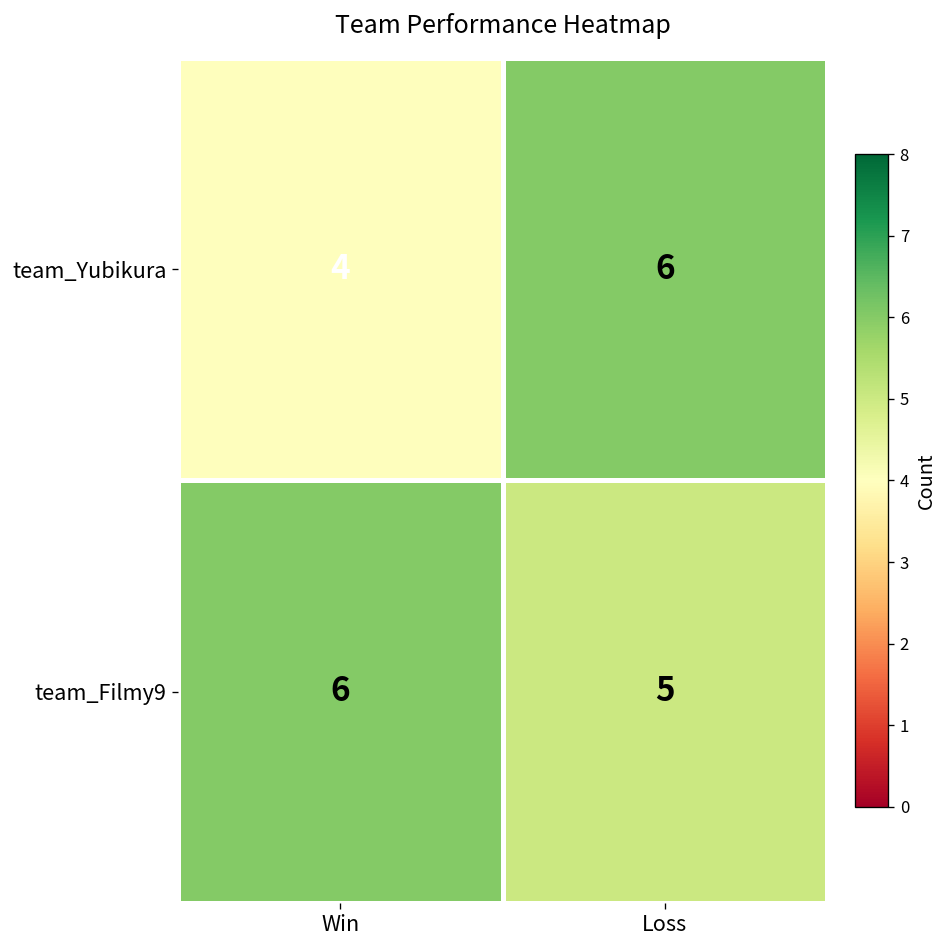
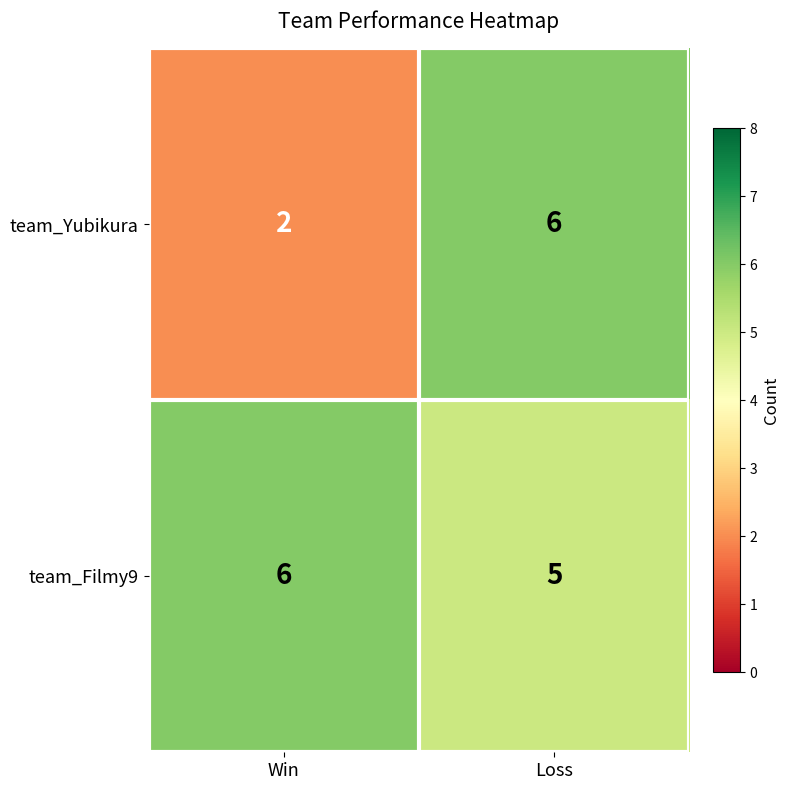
  {
    "team_Yubikura": {
-     "Win": 4,
+     "Win": 2,
      "Loss": 6
    },
    "team_Filmy9": {
      "Win": 6,
      "Loss": 5
    }
  }
